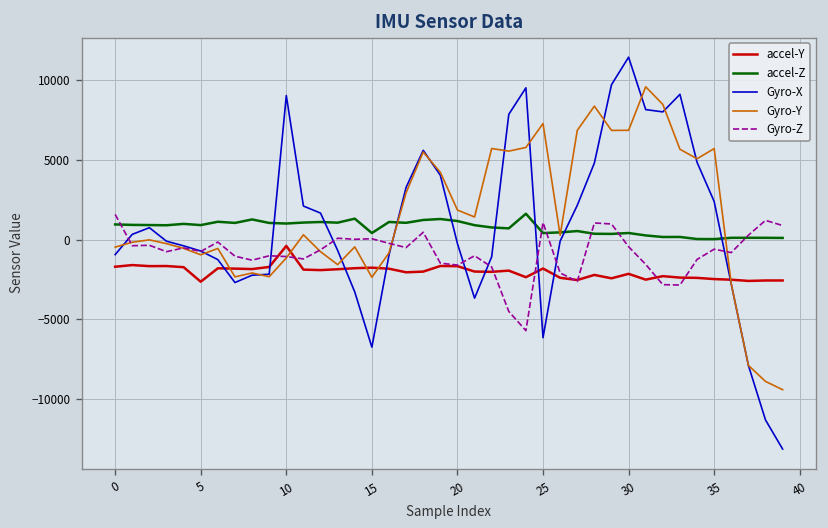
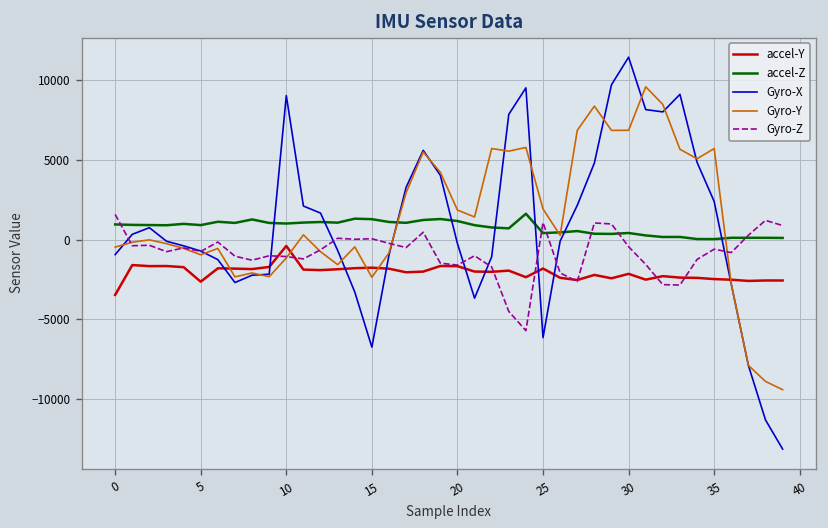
  {
    "accel-Y": {
-     "0": -1700,
+     "0": -3500,
      "5": -2600,
      "10": -400,
      "15": -1800,
      "25": -1800,
      "30": -2200,
      "35": -2500
    },
    "accel-Z": {
      "0": 900,
      "5": 900,
      "10": 1000,
-     "15": 400,
+     "15": 1300,
      "20": 1200,
      "25": 400,
      "30": 400,
      "35": 0
    },
    "Gyro-X": {
      "0": -900,
      "10": 9000,
      "15": -6700,
      "20": -300,
      "25": -6100,
      "30": 11400,
      "35": 2400
    },
    "Gyro-Y": {
      "0": -500,
      "5": -1000,
      "15": -2400,
      "20": 1800,
-     "25": 7300,
+     "25": 1900,
      "30": 6800,
      "35": 5700
    },
    "Gyro-Z": {
      "0": 1600,
      "15": 0,
      "25": 1100,
      "30": -400,
      "35": -600
    }
  }
